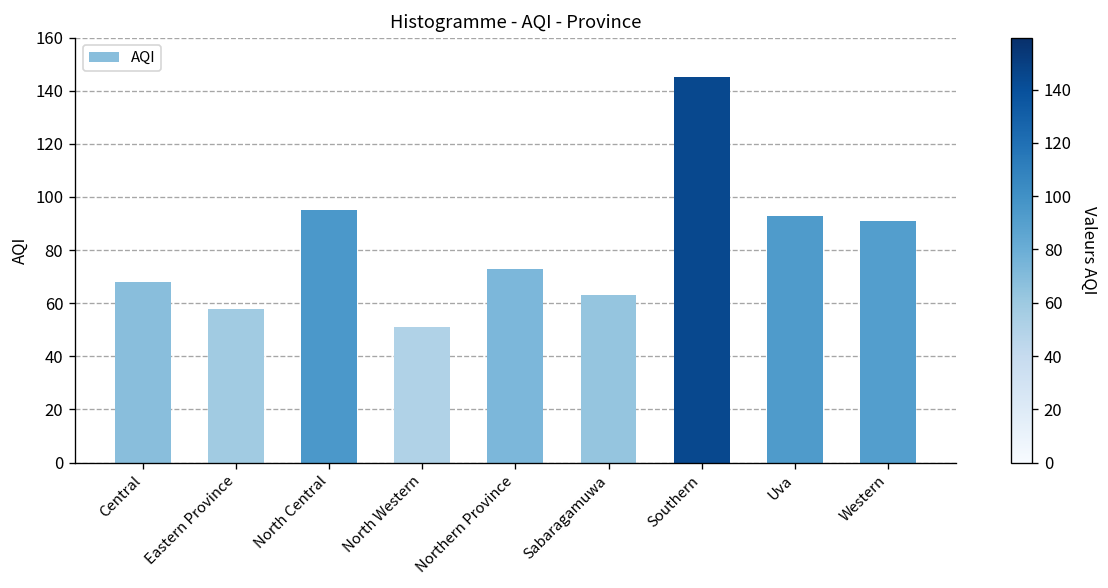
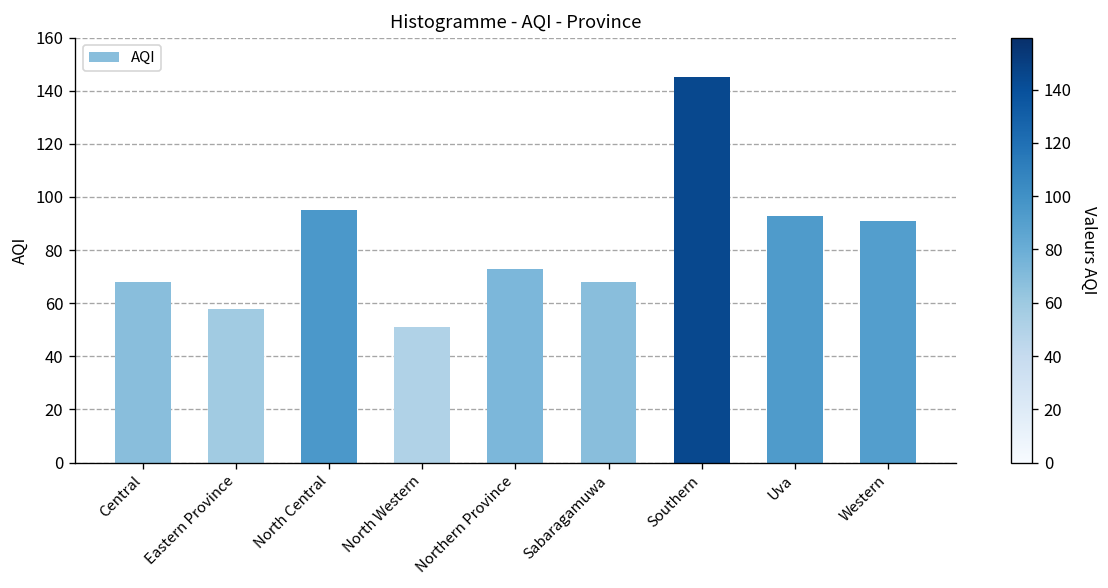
  {
    "Central": 68,
    "Eastern Province": 58,
    "North Central": 95,
    "North Western": 51,
    "Northern Province": 73,
-   "Sabaragamuwa": 63,
+   "Sabaragamuwa": 68,
    "Southern": 145,
    "Uva": 93,
    "Western": 91
  }
